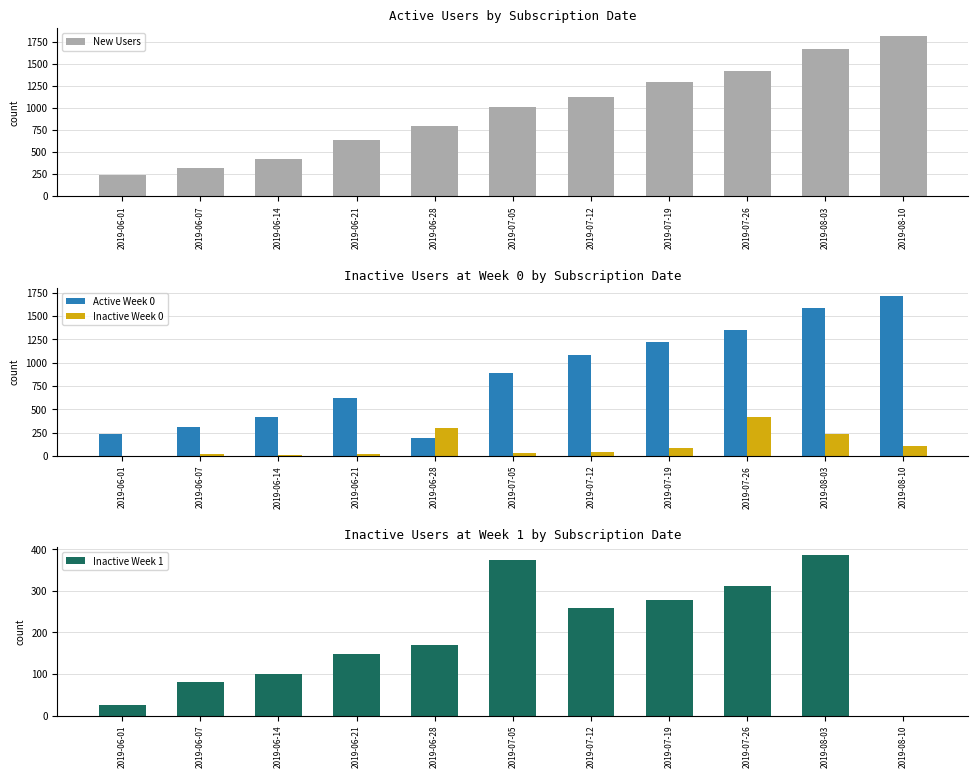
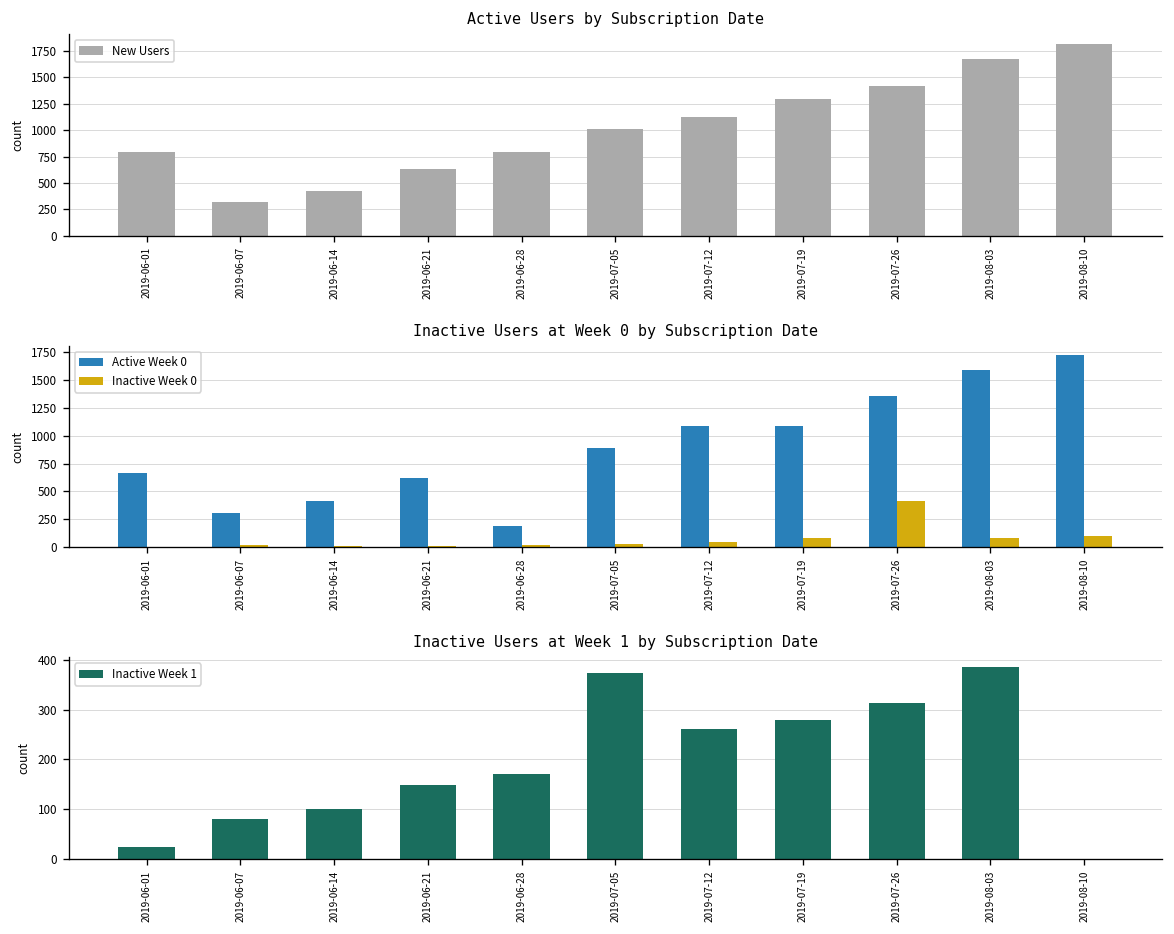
  {
    "Active Users by Subscription Date": {
-     "2019-06-01": 200,
+     "2019-06-01": 800,
      "2019-06-07": 300,
      "2019-06-14": 400,
      "2019-06-21": 600,
      "2019-06-28": 800,
      "2019-07-05": 1000,
      "2019-07-12": 1100,
      "2019-07-19": 1300,
      "2019-07-26": 1400,
      "2019-08-03": 1700,
      "2019-08-10": 1800
    },
    "Inactive Users at Week 0 by Subscription Date": {
      "Active Week 0": {
-       "2019-06-01": 200,
+       "2019-06-01": 700,
        "2019-06-07": 300,
        "2019-06-14": 400,
        "2019-06-21": 600,
        "2019-06-28": 200,
        "2019-07-05": 900,
        "2019-07-12": 1100,
-       "2019-07-19": 1200,
+       "2019-07-19": 1100,
        "2019-07-26": 1400,
        "2019-08-03": 1600,
        "2019-08-10": 1700
      },
      "Inactive Week 0": {
-       "2019-06-28": 300,
+       "2019-06-28": 0,
        "2019-07-05": 0,
        "2019-07-12": 0,
        "2019-07-19": 100,
        "2019-07-26": 400,
-       "2019-08-03": 200,
+       "2019-08-03": 100,
        "2019-08-10": 100
      }
    },
    "Inactive Users at Week 1 by Subscription Date": {
      "2019-06-01": 20,
      "2019-06-07": 80,
      "2019-06-14": 100,
      "2019-06-21": 150,
      "2019-06-28": 170,
      "2019-07-05": 370,
      "2019-07-12": 260,
      "2019-07-19": 280,
      "2019-07-26": 310,
      "2019-08-03": 390,
      "2019-08-10": 0
    }
  }
